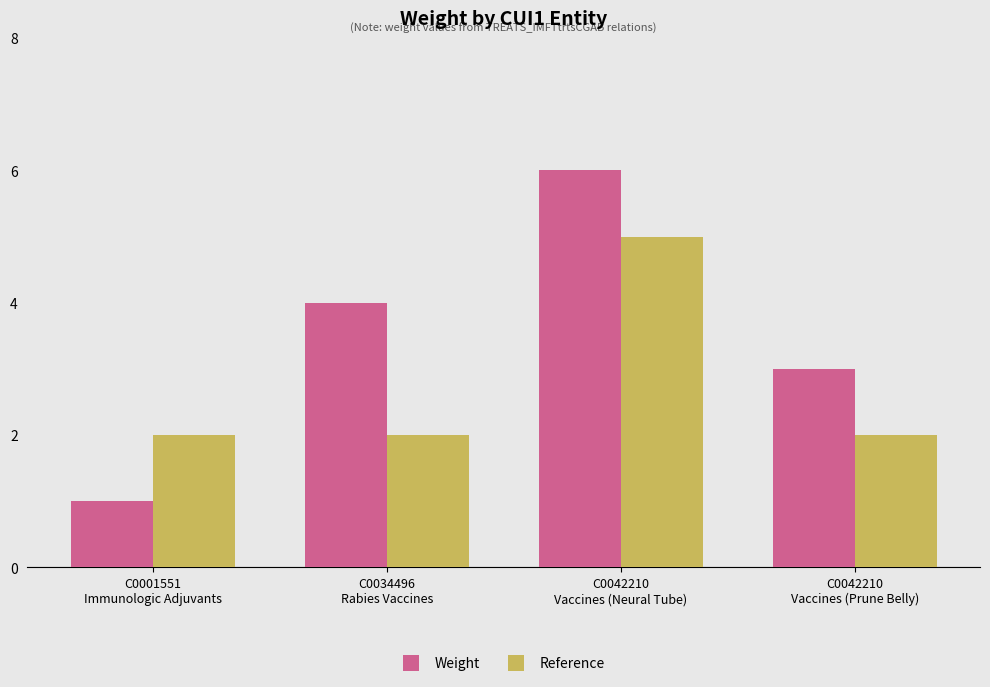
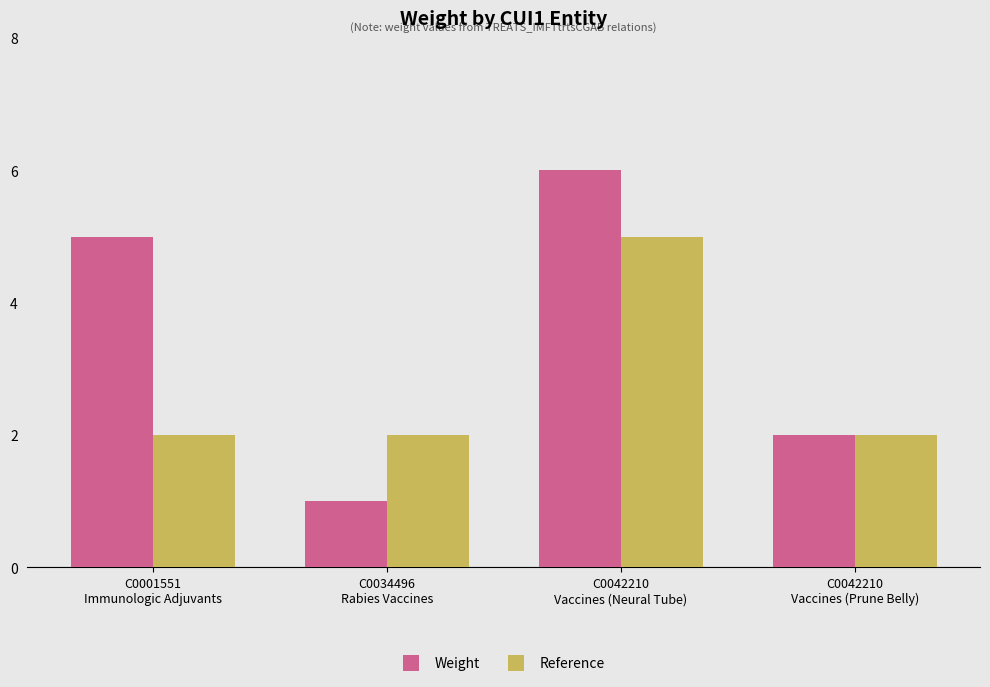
  {
    "Weight": {
-     "C0001551 Immunologic Adjuvants": 1,
-     "C0034496 Rabies Vaccines": 4,
+     "C0001551 Immunologic Adjuvants": 5,
+     "C0034496 Rabies Vaccines": 1,
      "C0042210 Vaccines (Neural Tube)": 6,
-     "C0042210 Vaccines (Prune Belly)": 3
+     "C0042210 Vaccines (Prune Belly)": 2
    },
    "Reference": {
      "C0001551 Immunologic Adjuvants": 2,
      "C0034496 Rabies Vaccines": 2,
      "C0042210 Vaccines (Neural Tube)": 5,
      "C0042210 Vaccines (Prune Belly)": 2
    }
  }
